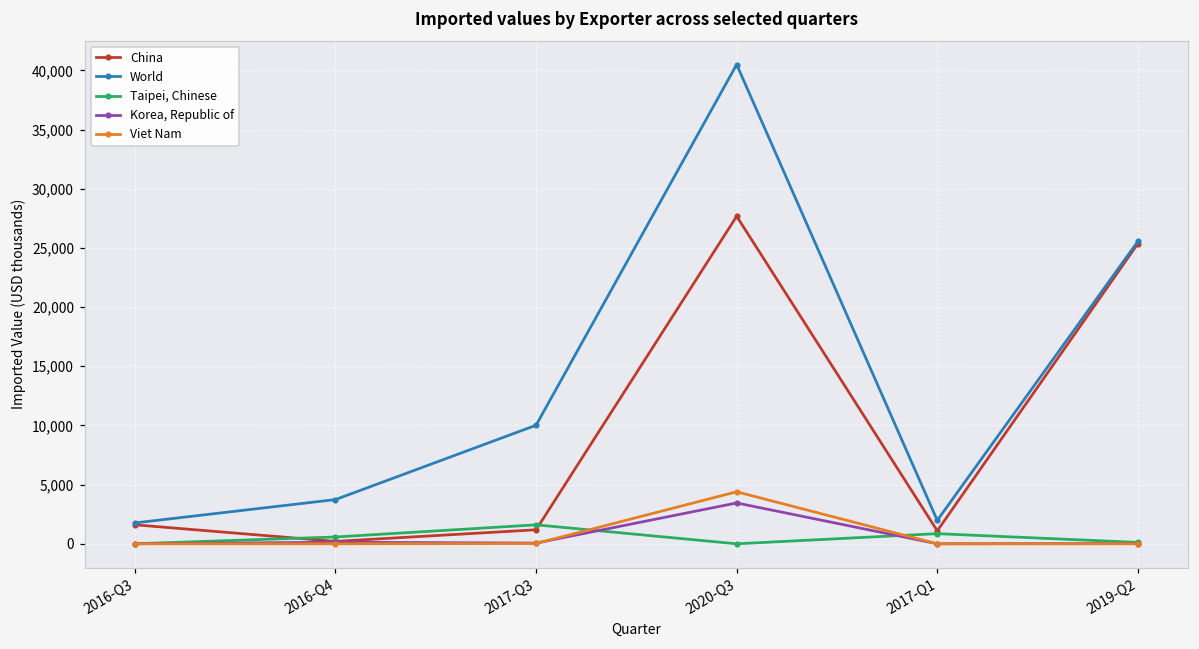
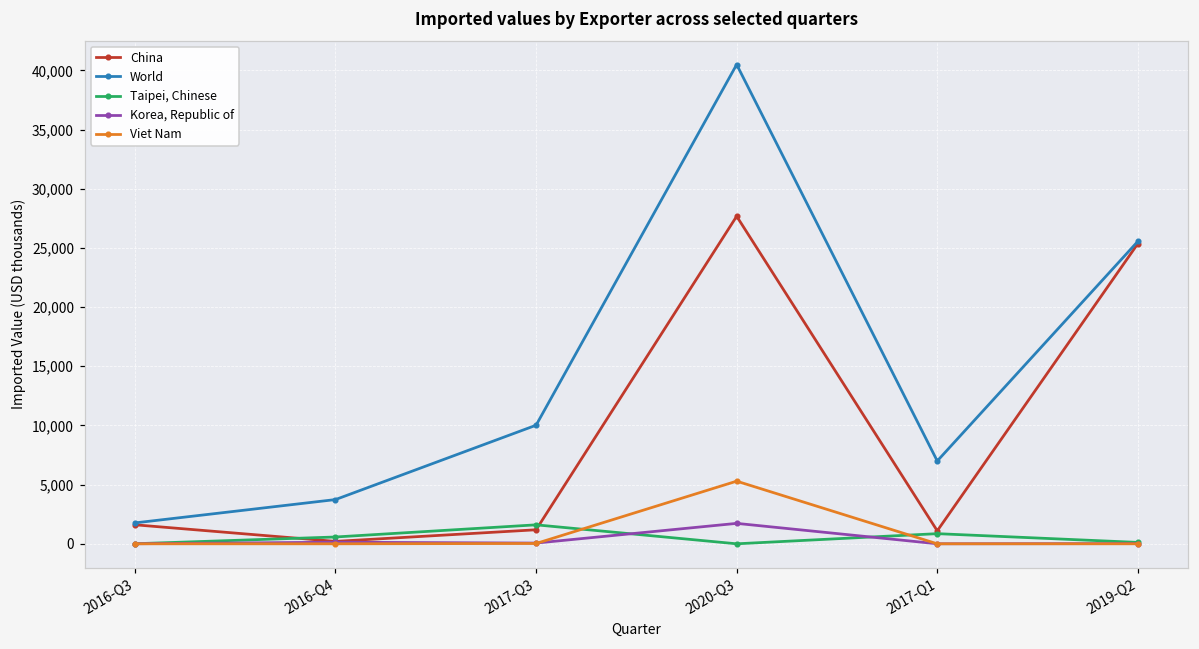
  {
    "China": {
      "2017-Q3": "1,200",
      "2020-Q3": "27,700"
    },
    "World": {
      "2016-Q4": "3,700",
      "2017-Q3": "10,000",
      "2020-Q3": "40,500",
-     "2017-Q1": "2,000"
+     "2017-Q1": "7,000"
    },
    "Taipei, Chinese": {
      "2016-Q4": "600",
      "2017-Q3": "1,600",
      "2020-Q3": "0"
    },
    "Korea, Republic of": {
-     "2020-Q3": "3,500"
+     "2020-Q3": "1,700"
    },
    "Viet Nam": {
-     "2020-Q3": "4,400"
+     "2020-Q3": "5,300"
    }
  }
